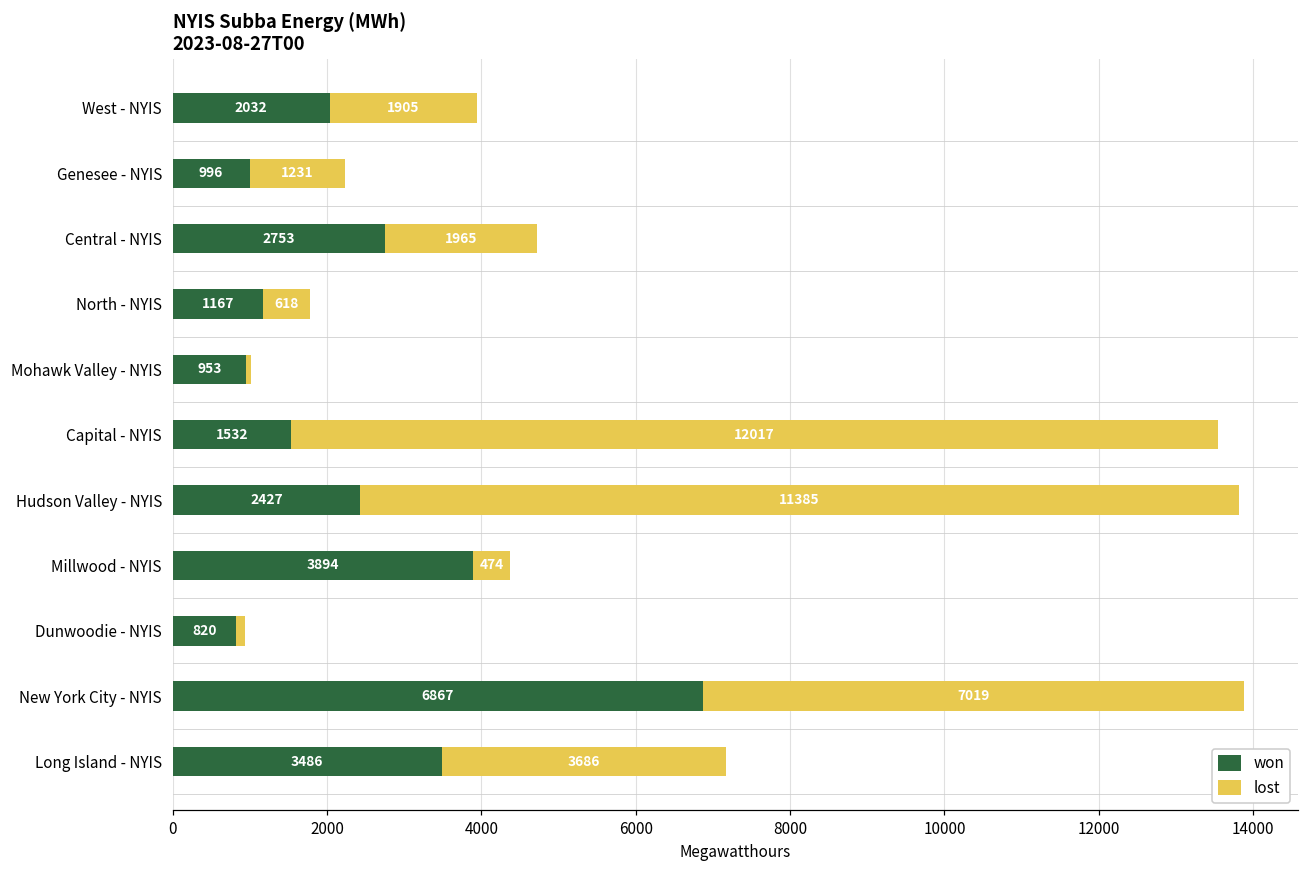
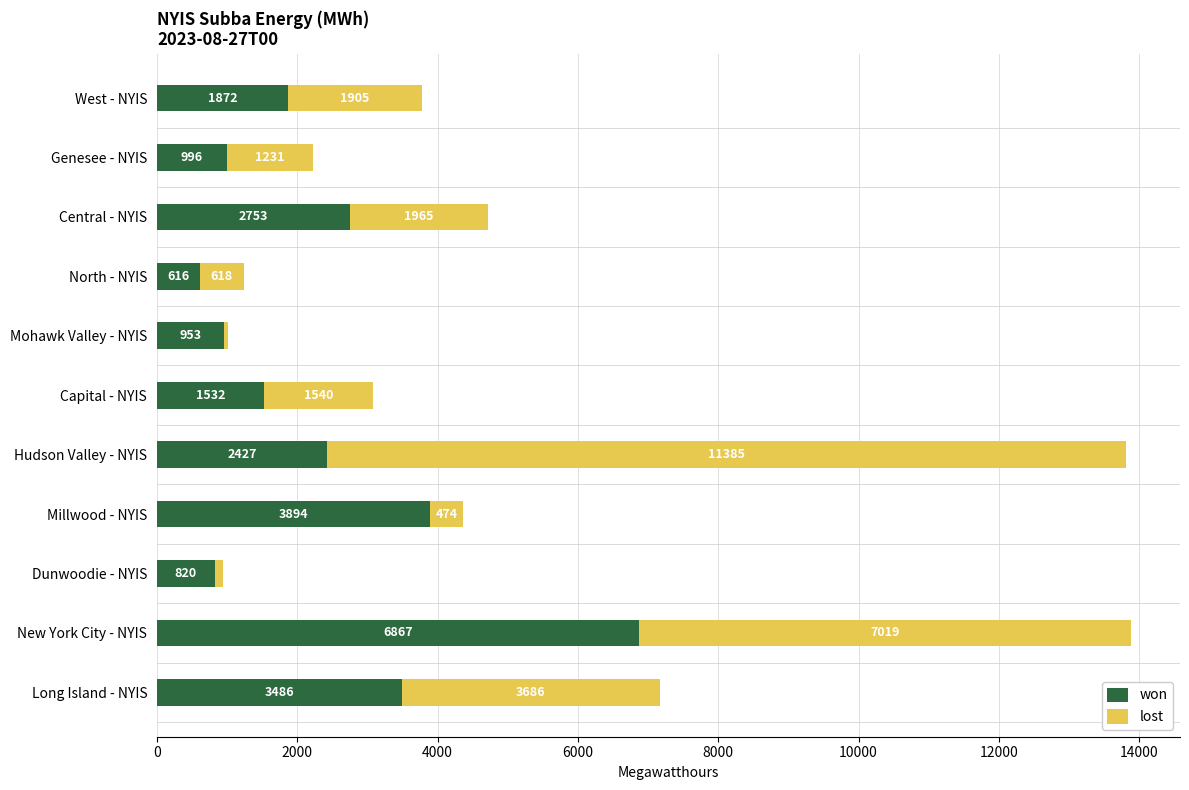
  {
    "won": {
-     "West - NYIS": 2032,
+     "West - NYIS": 1872,
      "Genesee - NYIS": 996,
      "Central - NYIS": 2753,
-     "North - NYIS": 1167,
+     "North - NYIS": 616,
      "Mohawk Valley - NYIS": 953,
      "Capital - NYIS": 1532,
      "Hudson Valley - NYIS": 2427,
      "Millwood - NYIS": 3894,
      "Dunwoodie - NYIS": 820,
      "New York City - NYIS": 6867,
      "Long Island - NYIS": 3486
    },
    "lost": {
      "West - NYIS": 1905,
      "Genesee - NYIS": 1231,
      "Central - NYIS": 1965,
      "North - NYIS": 618,
-     "Capital - NYIS": 12017,
+     "Capital - NYIS": 1540,
      "Hudson Valley - NYIS": 11385,
      "Millwood - NYIS": 474,
      "New York City - NYIS": 7019,
      "Long Island - NYIS": 3686
    }
  }
